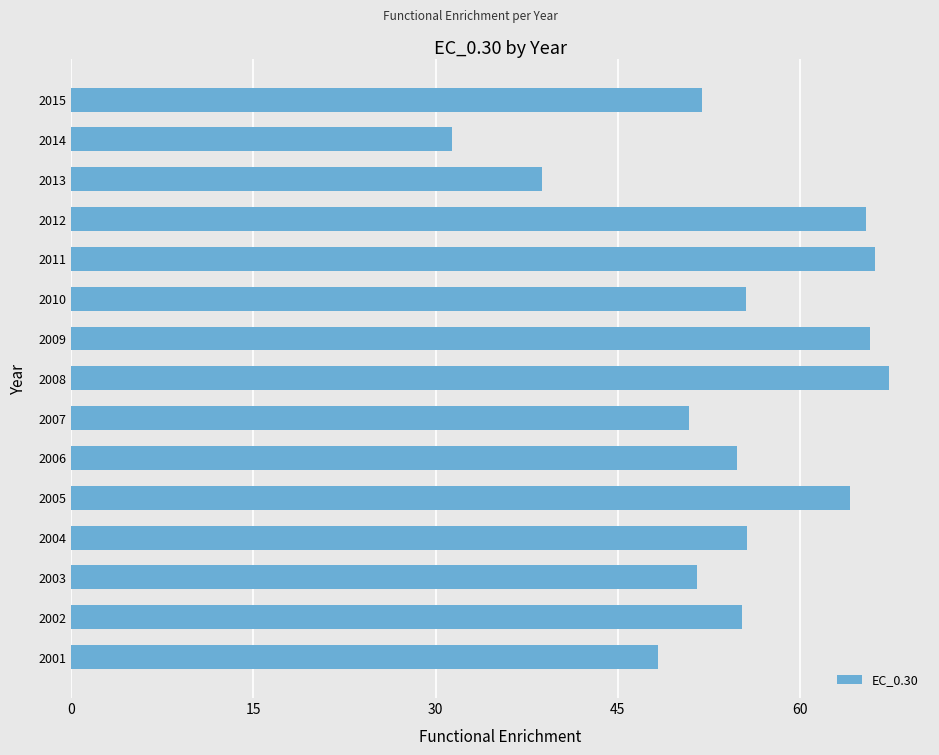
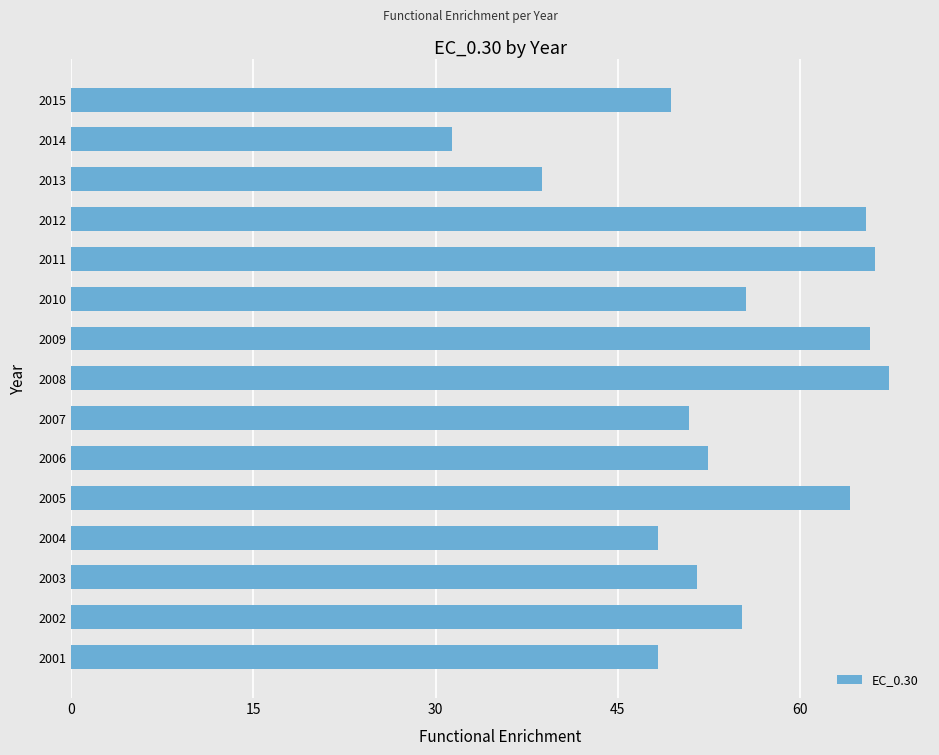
  {
-   "2015": 51.9,
+   "2015": 49.4,
    "2014": 31.3,
    "2013": 38.7,
    "2012": 65.4,
    "2011": 66.2,
    "2010": 55.5,
    "2009": 65.8,
    "2008": 67.3,
    "2007": 50.9,
-   "2006": 54.8,
+   "2006": 52.4,
    "2005": 64.1,
-   "2004": 55.6,
+   "2004": 48.3,
    "2003": 51.5,
    "2002": 55.2,
    "2001": 48.3
  }
